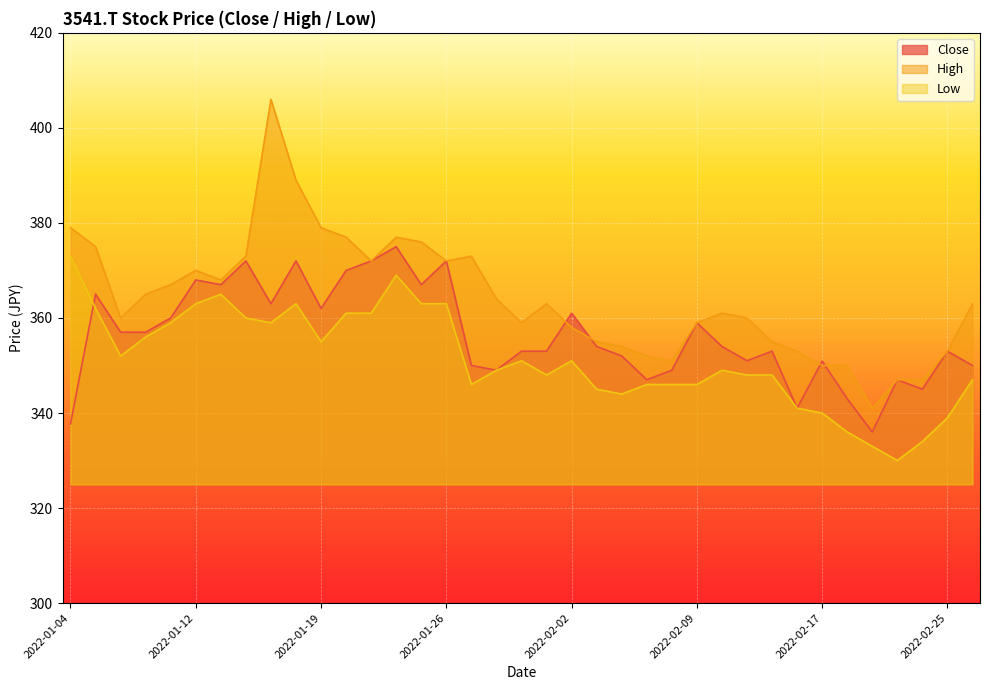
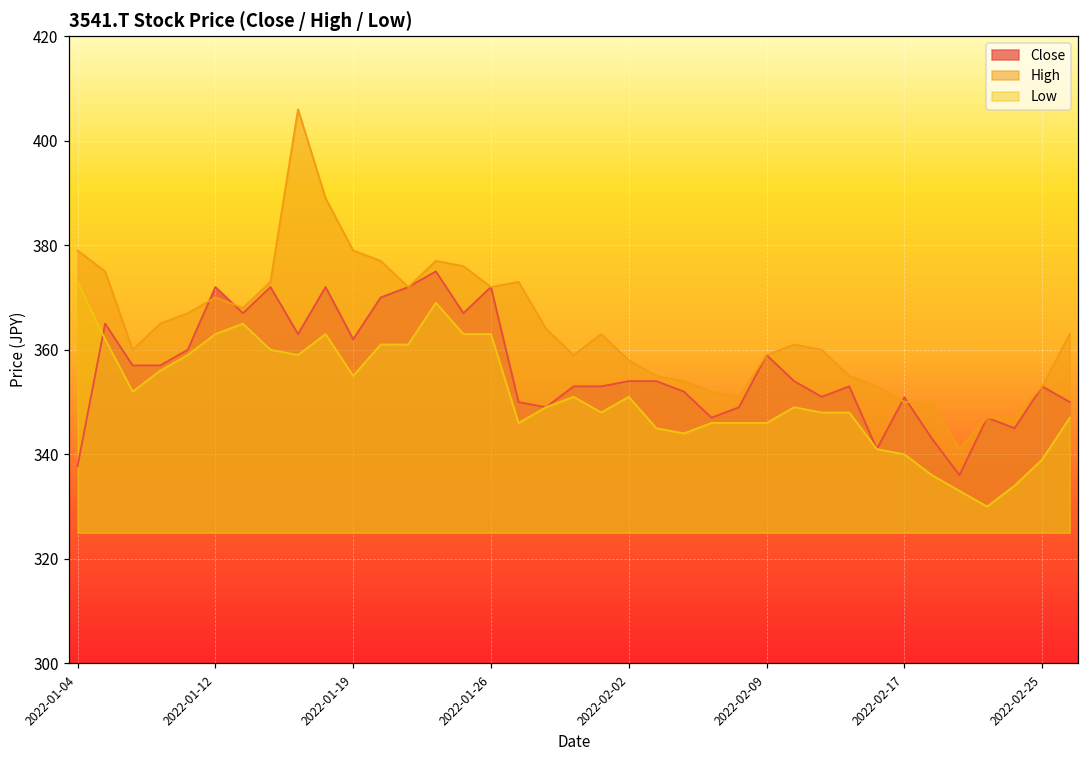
  {
    "Close": {
      "2022-01-04": 338,
-     "2022-01-12": 368,
+     "2022-01-12": 372,
      "2022-01-19": 362,
-     "2022-02-02": 361,
+     "2022-02-02": 354,
      "2022-02-17": 351
    }
  }
